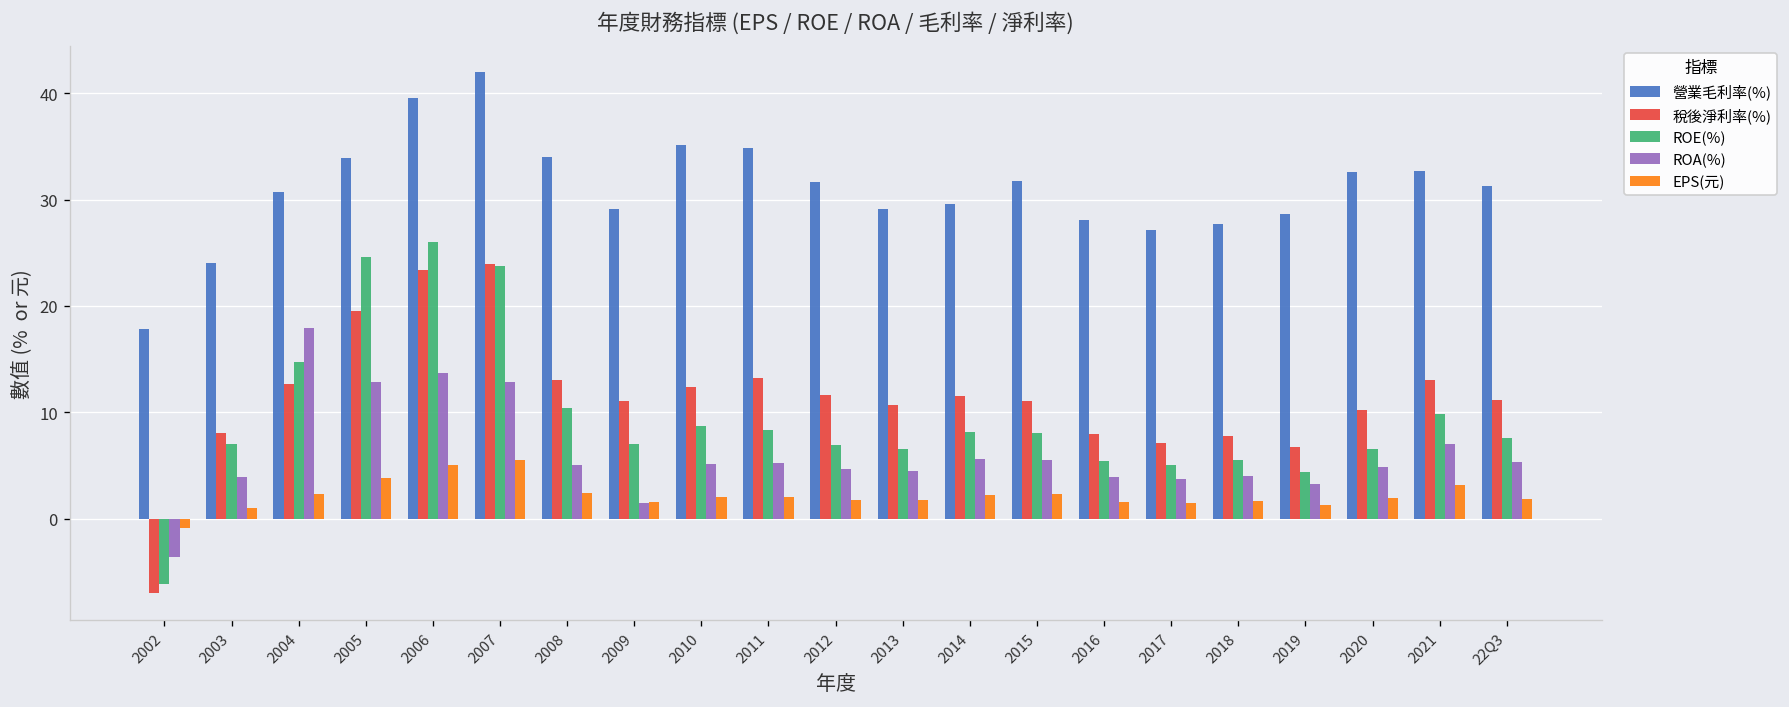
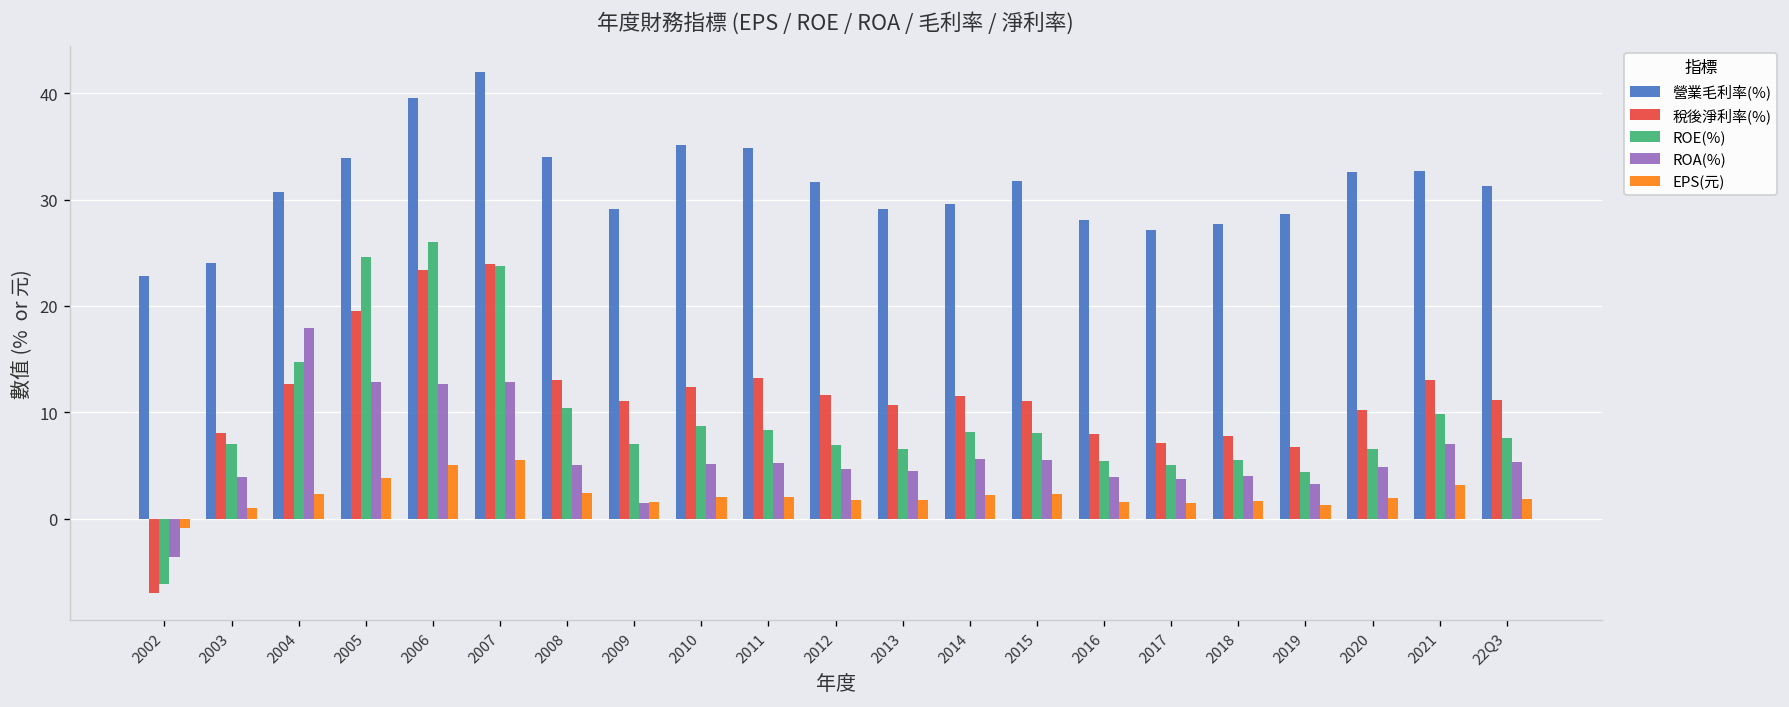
  {
    "營業毛利率(%)": {
-     "2002": 18,
+     "2002": 23,
      "2003": 24,
      "2004": 31,
      "2005": 34,
      "2006": 40,
      "2007": 42,
      "2008": 34,
      "2009": 29,
      "2010": 35,
      "2011": 35,
      "2012": 32,
      "2013": 29,
      "2014": 30,
      "2015": 32,
      "2016": 28,
      "2017": 27,
      "2018": 28,
      "2019": 29,
      "2020": 33,
      "2021": 33,
      "22Q3": 31
    },
    "稅後淨利率(%)": {
      "2002": -7,
      "2003": 8,
      "2004": 13,
      "2005": 20,
      "2006": 23,
      "2007": 24,
      "2008": 13,
      "2009": 11,
      "2010": 12,
      "2011": 13,
      "2012": 12,
      "2013": 11,
      "2014": 12,
      "2015": 11,
      "2016": 8,
      "2017": 7,
      "2018": 8,
      "2019": 7,
      "2020": 10,
      "2021": 13,
      "22Q3": 11
    },
    "ROE(%)": {
      "2002": -6,
      "2003": 7,
      "2004": 15,
      "2005": 25,
      "2006": 26,
      "2007": 24,
      "2008": 10,
      "2009": 7,
      "2010": 9,
      "2011": 8,
      "2012": 7,
      "2013": 7,
      "2014": 8,
      "2015": 8,
      "2016": 5,
      "2017": 5,
      "2018": 5,
      "2019": 4,
      "2020": 7,
      "2021": 10,
      "22Q3": 8
    },
    "ROA(%)": {
      "2002": -4,
      "2003": 4,
      "2004": 18,
      "2005": 13,
-     "2006": 14,
+     "2006": 13,
      "2007": 13,
      "2008": 5,
      "2009": 1,
      "2010": 5,
      "2011": 5,
      "2012": 5,
      "2013": 5,
      "2014": 6,
      "2015": 6,
      "2016": 4,
      "2017": 4,
      "2018": 4,
      "2019": 3,
      "2020": 5,
      "2021": 7,
      "22Q3": 5
    },
    "EPS(元)": {
      "2002": -1,
      "2003": 1,
      "2004": 2,
      "2005": 4,
      "2006": 5,
      "2007": 6,
      "2008": 2,
      "2009": 2,
      "2010": 2,
      "2011": 2,
      "2012": 2,
      "2013": 2,
      "2014": 2,
      "2015": 2,
      "2016": 2,
      "2017": 2,
      "2018": 2,
      "2019": 1,
      "2020": 2,
      "2021": 3,
      "22Q3": 2
    }
  }
